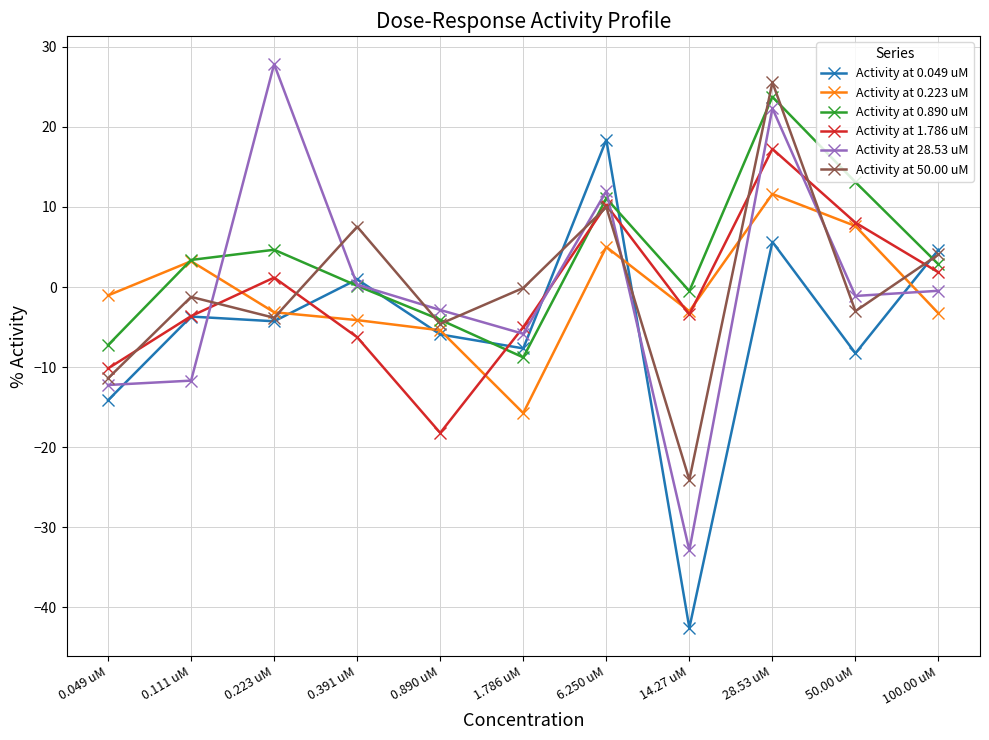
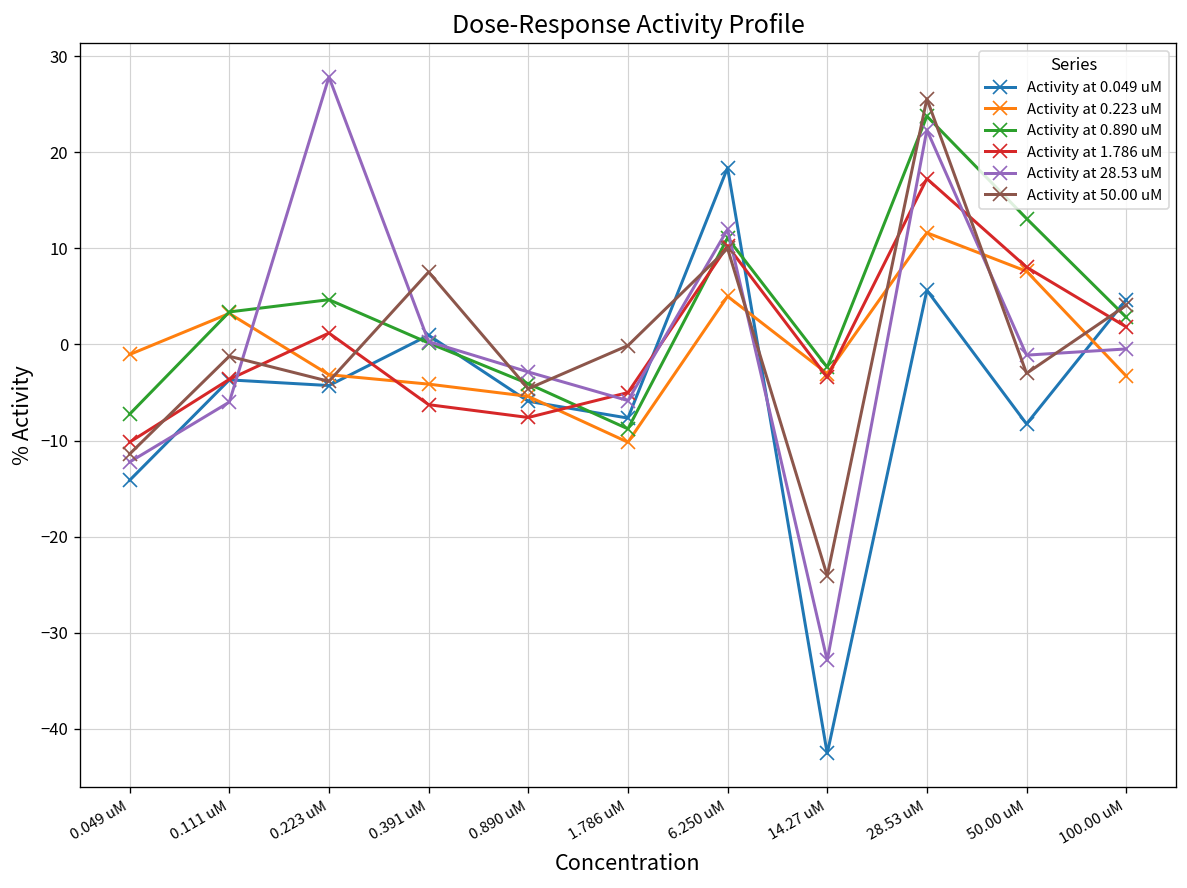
  {
    "Activity at 0.049 uM": {
      "0.049 uM": -14,
      "0.223 uM": -4,
      "0.391 uM": 1,
      "0.890 uM": -6,
      "1.786 uM": -8,
      "6.250 uM": 18,
      "14.27 uM": -43,
      "28.53 uM": 6,
      "50.00 uM": -8,
      "100.00 uM": 5
    },
    "Activity at 0.223 uM": {
      "0.049 uM": -1,
      "0.223 uM": -3,
      "0.391 uM": -4,
      "0.890 uM": -5,
-     "1.786 uM": -16,
+     "1.786 uM": -10,
      "6.250 uM": 5,
      "14.27 uM": -3,
      "28.53 uM": 12,
      "50.00 uM": 8,
      "100.00 uM": -3
    },
    "Activity at 0.890 uM": {
      "0.049 uM": -7,
      "0.223 uM": 5,
      "0.890 uM": -4,
      "1.786 uM": -9,
      "6.250 uM": 11,
-     "14.27 uM": 0,
+     "14.27 uM": -2,
      "28.53 uM": 24,
      "50.00 uM": 13,
      "100.00 uM": 3
    },
    "Activity at 1.786 uM": {
      "0.049 uM": -10,
      "0.223 uM": 1,
      "0.391 uM": -6,
-     "0.890 uM": -18,
+     "0.890 uM": -8,
      "1.786 uM": -5,
      "14.27 uM": -3,
      "28.53 uM": 17,
      "50.00 uM": 8,
      "100.00 uM": 2
    },
    "Activity at 28.53 uM": {
      "0.049 uM": -12,
-     "0.111 uM": -12,
+     "0.111 uM": -6,
      "0.223 uM": 28,
      "0.890 uM": -3,
      "1.786 uM": -6,
      "6.250 uM": 12,
      "14.27 uM": -33,
      "28.53 uM": 22,
      "50.00 uM": -1,
      "100.00 uM": 0
    },
    "Activity at 50.00 uM": {
      "0.049 uM": -11,
      "0.111 uM": -1,
      "0.223 uM": -4,
      "0.391 uM": 8,
      "0.890 uM": -5,
      "1.786 uM": 0,
      "14.27 uM": -24,
      "28.53 uM": 26,
      "50.00 uM": -3,
      "100.00 uM": 4
    }
  }
